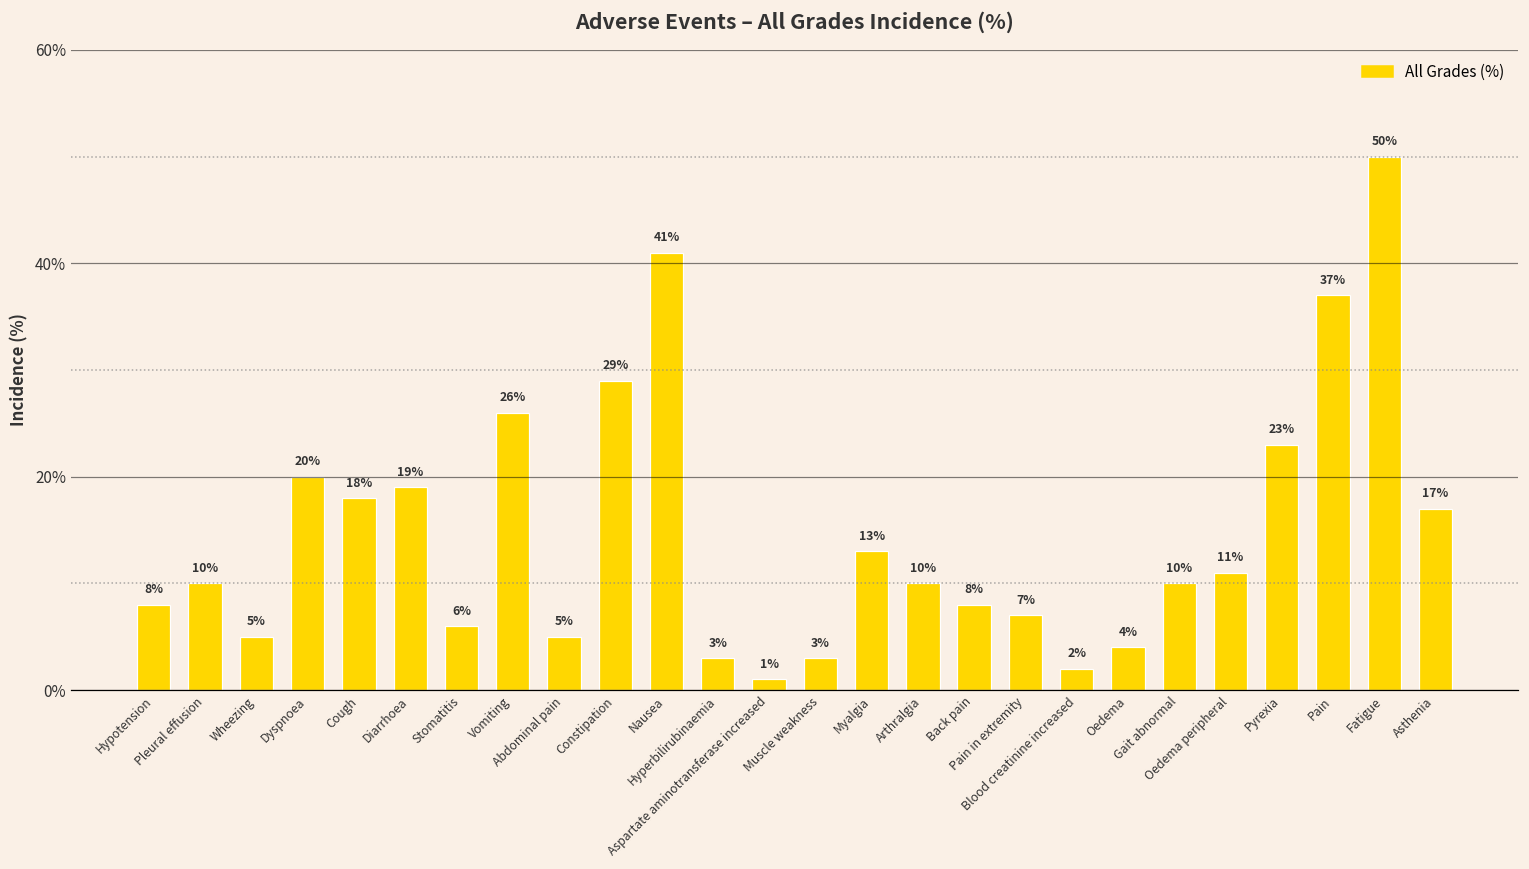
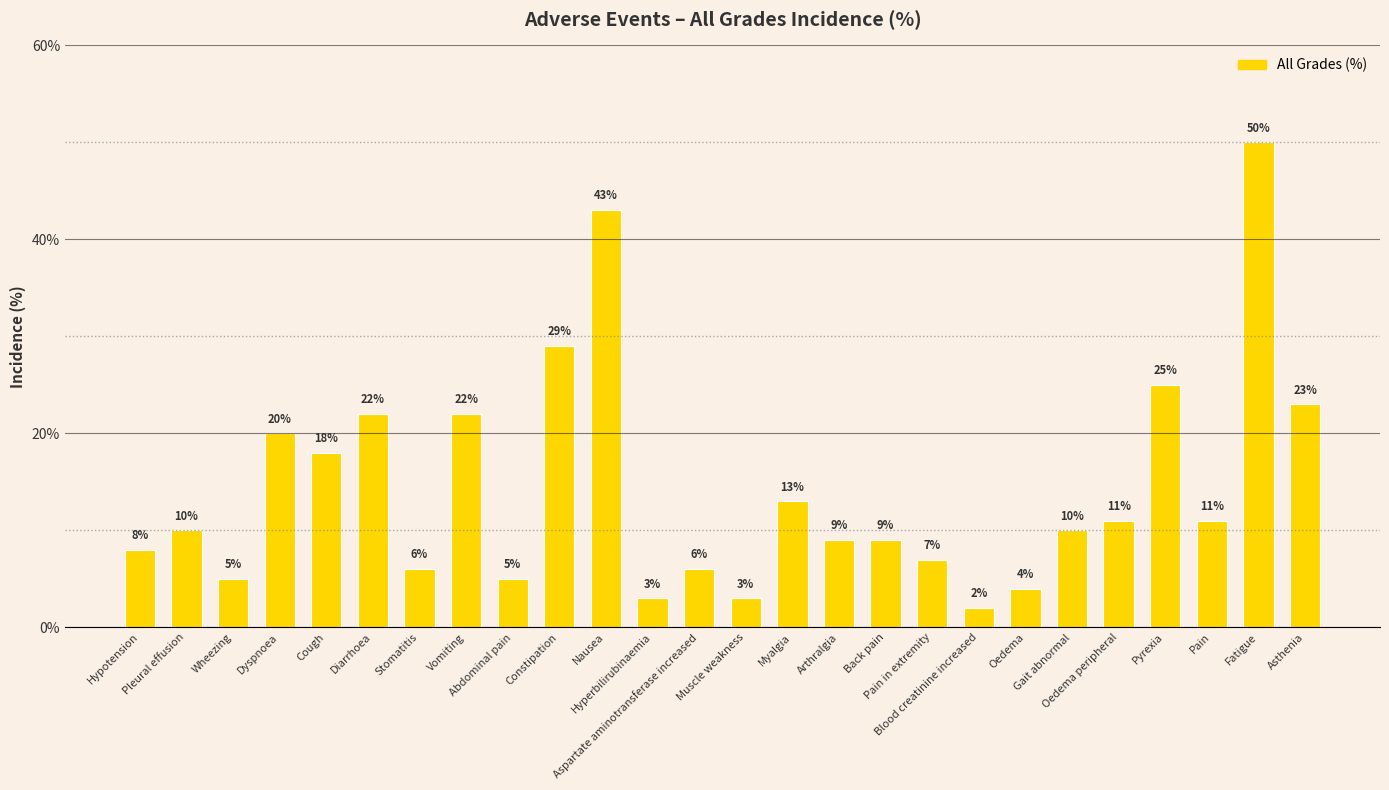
  {
    "Hypotension": "8%",
    "Pleural effusion": "10%",
    "Wheezing": "5%",
    "Dyspnoea": "20%",
    "Cough": "18%",
-   "Diarrhoea": "19%",
+   "Diarrhoea": "22%",
    "Stomatitis": "6%",
-   "Vomiting": "26%",
+   "Vomiting": "22%",
    "Abdominal pain": "5%",
    "Constipation": "29%",
-   "Nausea": "41%",
+   "Nausea": "43%",
    "Hyperbilirubinaemia": "3%",
-   "Aspartate aminotransferase increased": "1%",
+   "Aspartate aminotransferase increased": "6%",
    "Muscle weakness": "3%",
    "Myalgia": "13%",
-   "Arthralgia": "10%",
-   "Back pain": "8%",
+   "Arthralgia": "9%",
+   "Back pain": "9%",
    "Pain in extremity": "7%",
    "Blood creatinine increased": "2%",
    "Oedema": "4%",
    "Gait abnormal": "10%",
    "Oedema peripheral": "11%",
-   "Pyrexia": "23%",
-   "Pain": "37%",
+   "Pyrexia": "25%",
+   "Pain": "11%",
    "Fatigue": "50%",
-   "Asthenia": "17%"
+   "Asthenia": "23%"
  }
